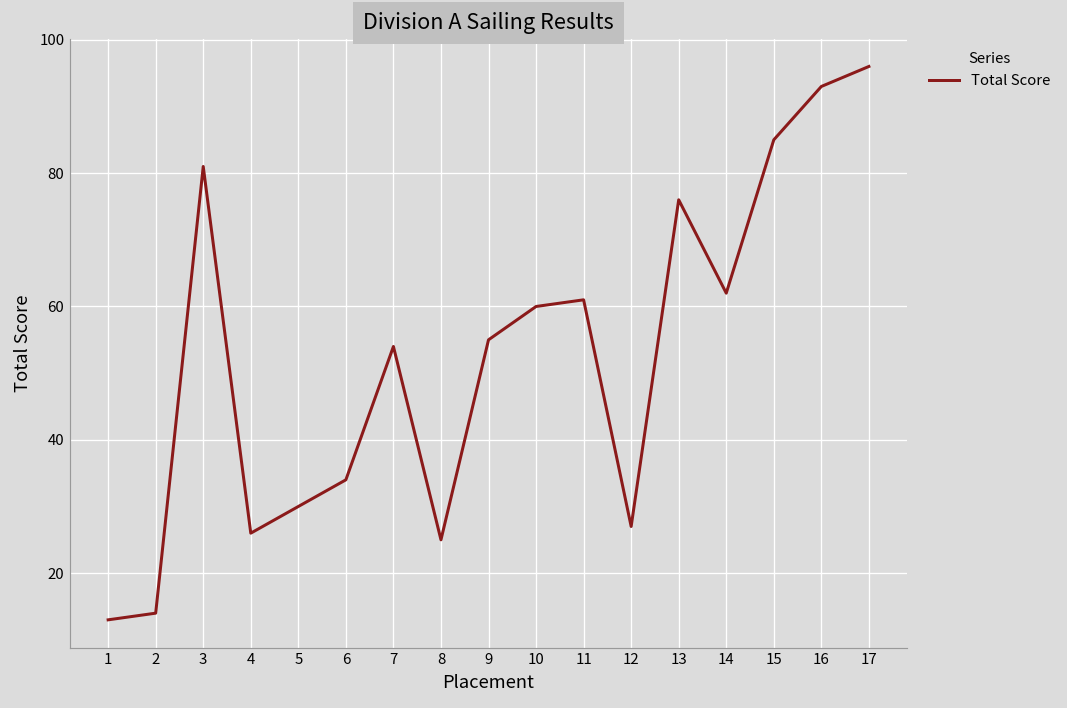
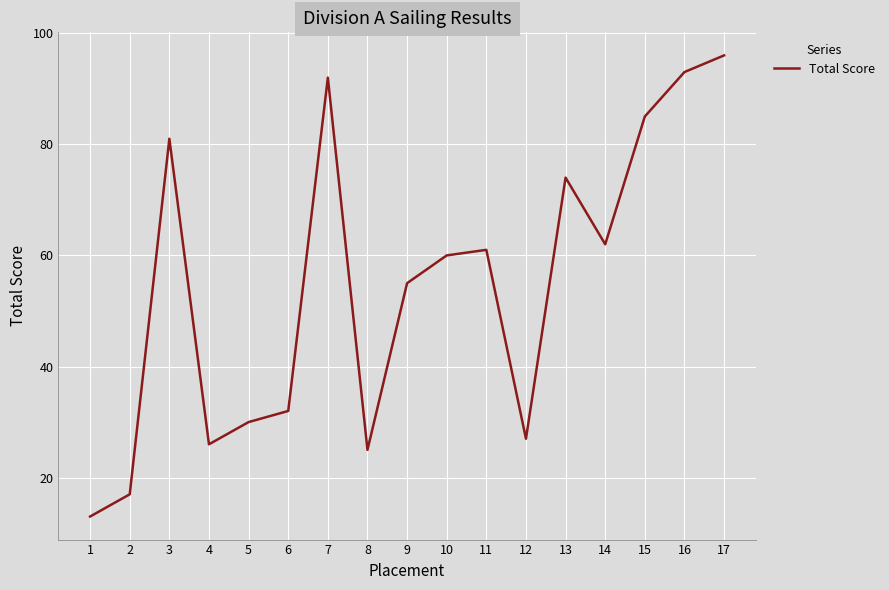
  {
    "1": 13,
-   "2": 14,
+   "2": 17,
    "3": 81,
    "4": 26,
    "5": 30,
-   "6": 34,
-   "7": 54,
+   "6": 32,
+   "7": 92,
    "8": 25,
    "9": 55,
    "10": 60,
    "11": 61,
    "12": 27,
-   "13": 76,
+   "13": 74,
    "14": 62,
    "15": 85,
    "16": 93,
    "17": 96
  }
